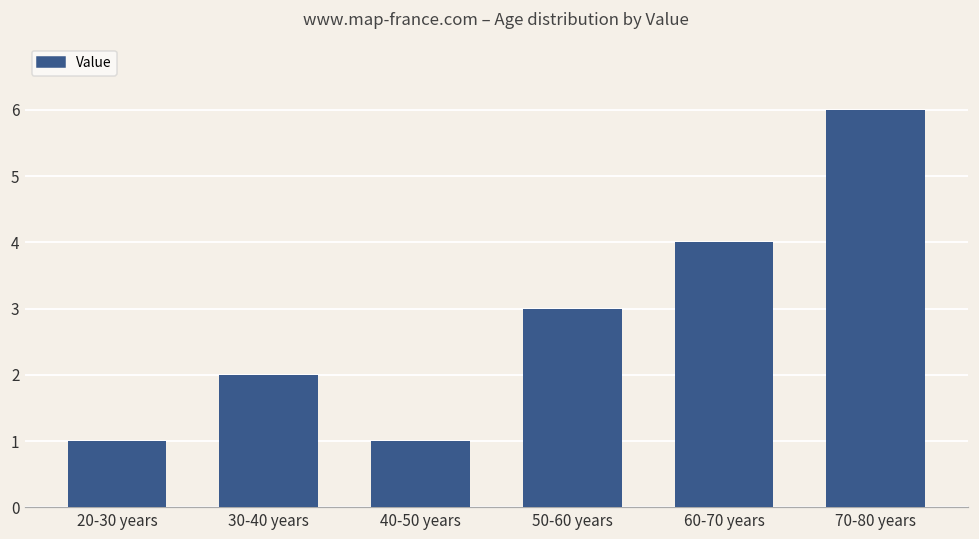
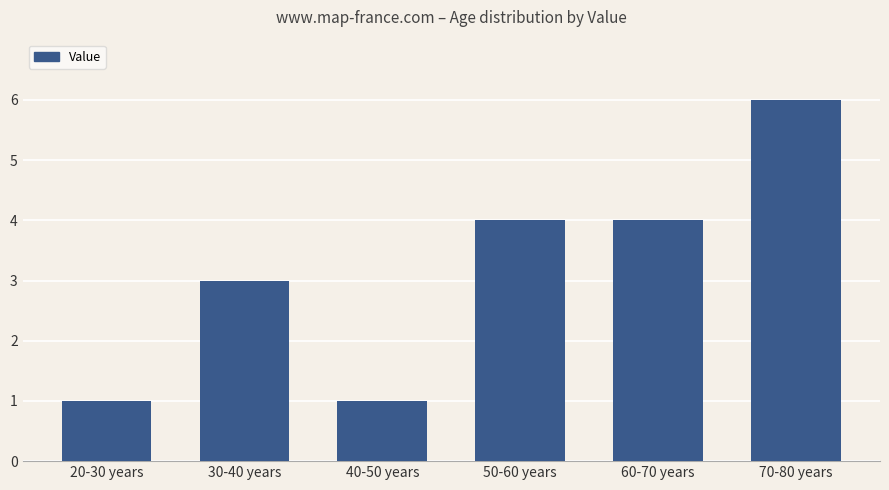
  {
    "20-30 years": 1,
-   "30-40 years": 2,
+   "30-40 years": 3,
    "40-50 years": 1,
-   "50-60 years": 3,
+   "50-60 years": 4,
    "60-70 years": 4,
    "70-80 years": 6
  }
